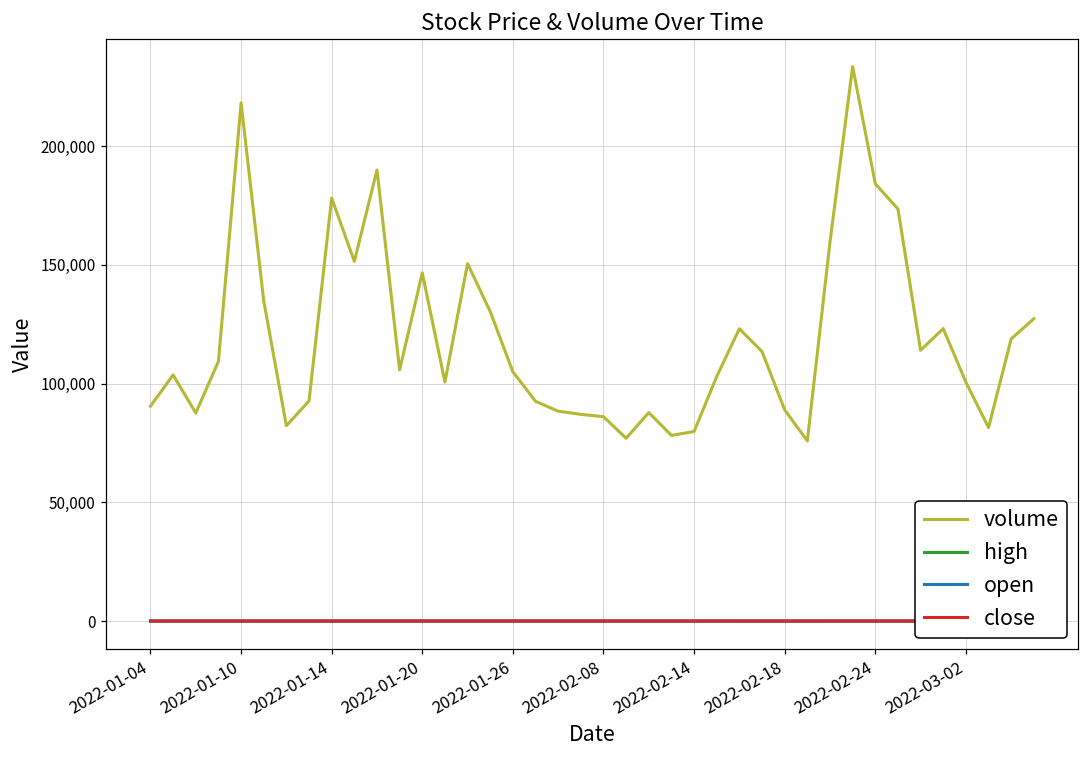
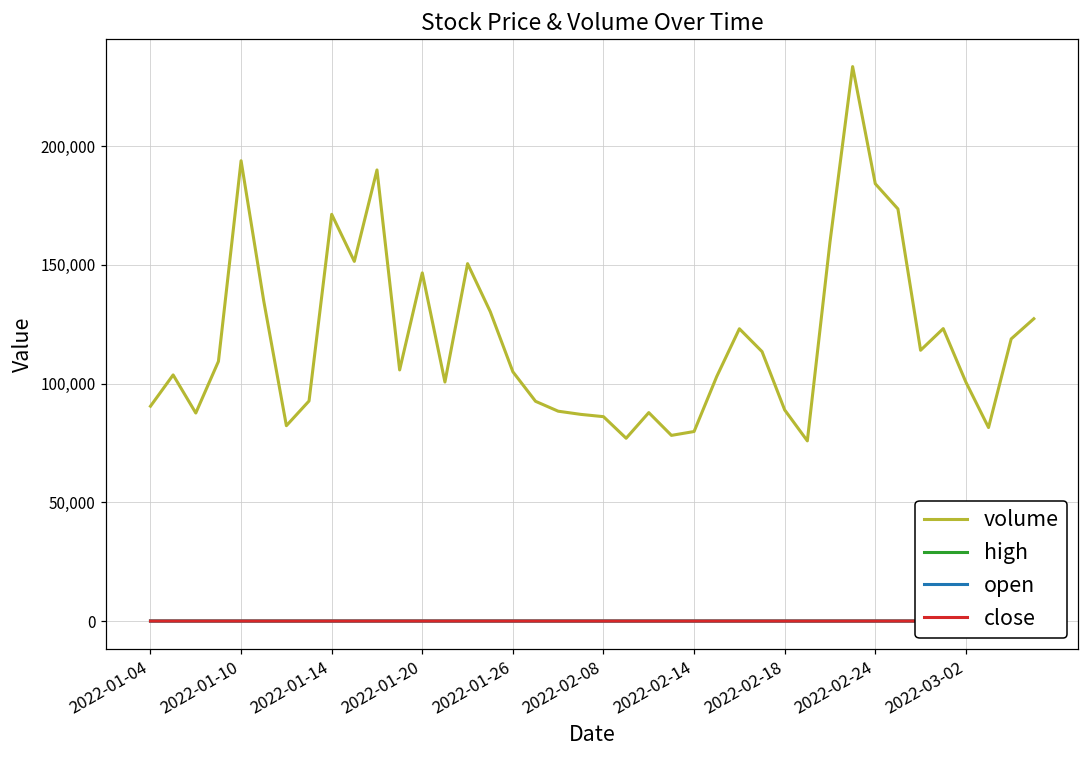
  {
    "volume": {
      "2022-01-04": "91,000",
-     "2022-01-10": "218,000",
-     "2022-01-14": "178,000",
+     "2022-01-10": "194,000",
+     "2022-01-14": "171,000",
      "2022-01-20": "147,000",
      "2022-01-26": "105,000",
      "2022-02-08": "86,000",
      "2022-02-14": "80,000",
      "2022-02-18": "89,000",
      "2022-02-24": "184,000",
      "2022-03-02": "101,000"
    },
    "close": {
      "2022-01-04": "0",
      "2022-01-10": "0",
      "2022-01-14": "0",
      "2022-01-20": "0",
      "2022-01-26": "0",
      "2022-02-08": "0",
      "2022-02-14": "0",
      "2022-02-18": "0",
      "2022-02-24": "0"
    }
  }
